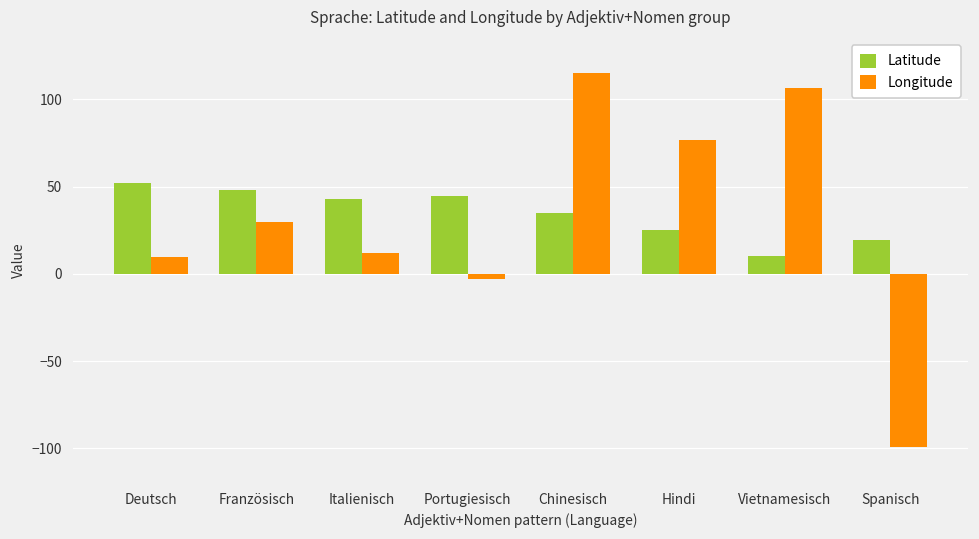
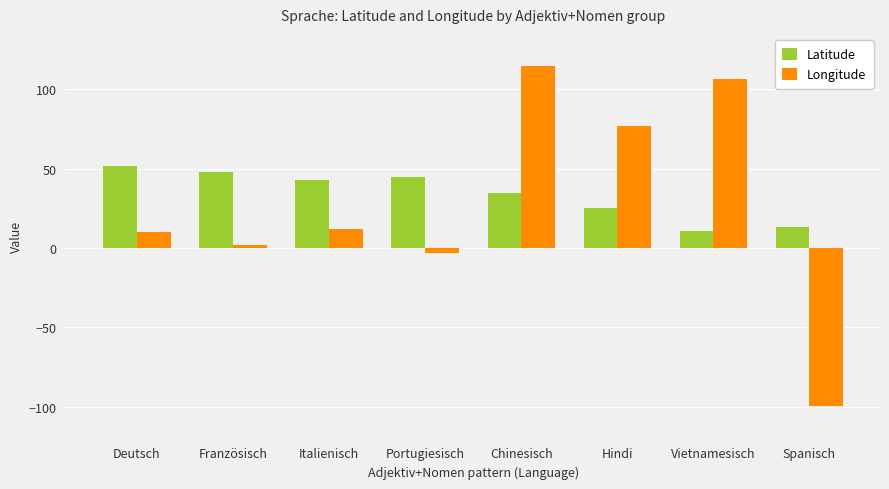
  {
    "Latitude": {
      "Deutsch": 52,
      "Französisch": 48,
      "Italienisch": 43,
      "Portugiesisch": 45,
      "Chinesisch": 35,
      "Hindi": 25,
      "Vietnamesisch": 11,
-     "Spanisch": 19
+     "Spanisch": 14
    },
    "Longitude": {
      "Deutsch": 10,
-     "Französisch": 30,
+     "Französisch": 2,
      "Italienisch": 12,
      "Portugiesisch": -3,
      "Chinesisch": 115,
      "Hindi": 77,
      "Vietnamesisch": 107,
      "Spanisch": -99
    }
  }
